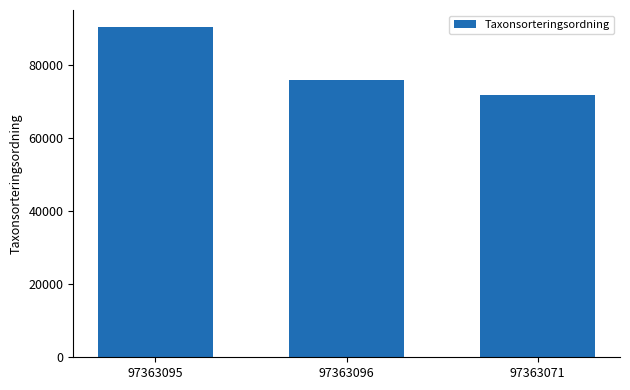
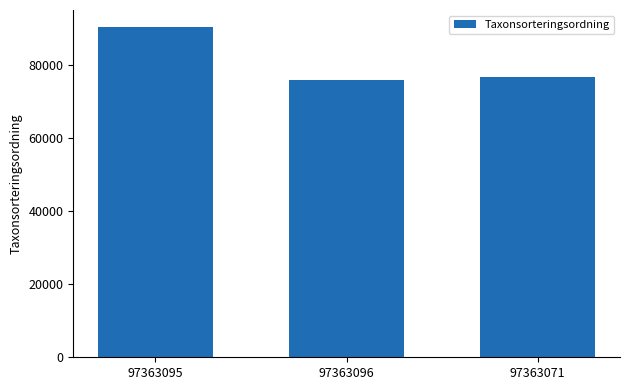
  {
    "97363095": 91000,
    "97363096": 76000,
-   "97363071": 72000
+   "97363071": 77000
  }
